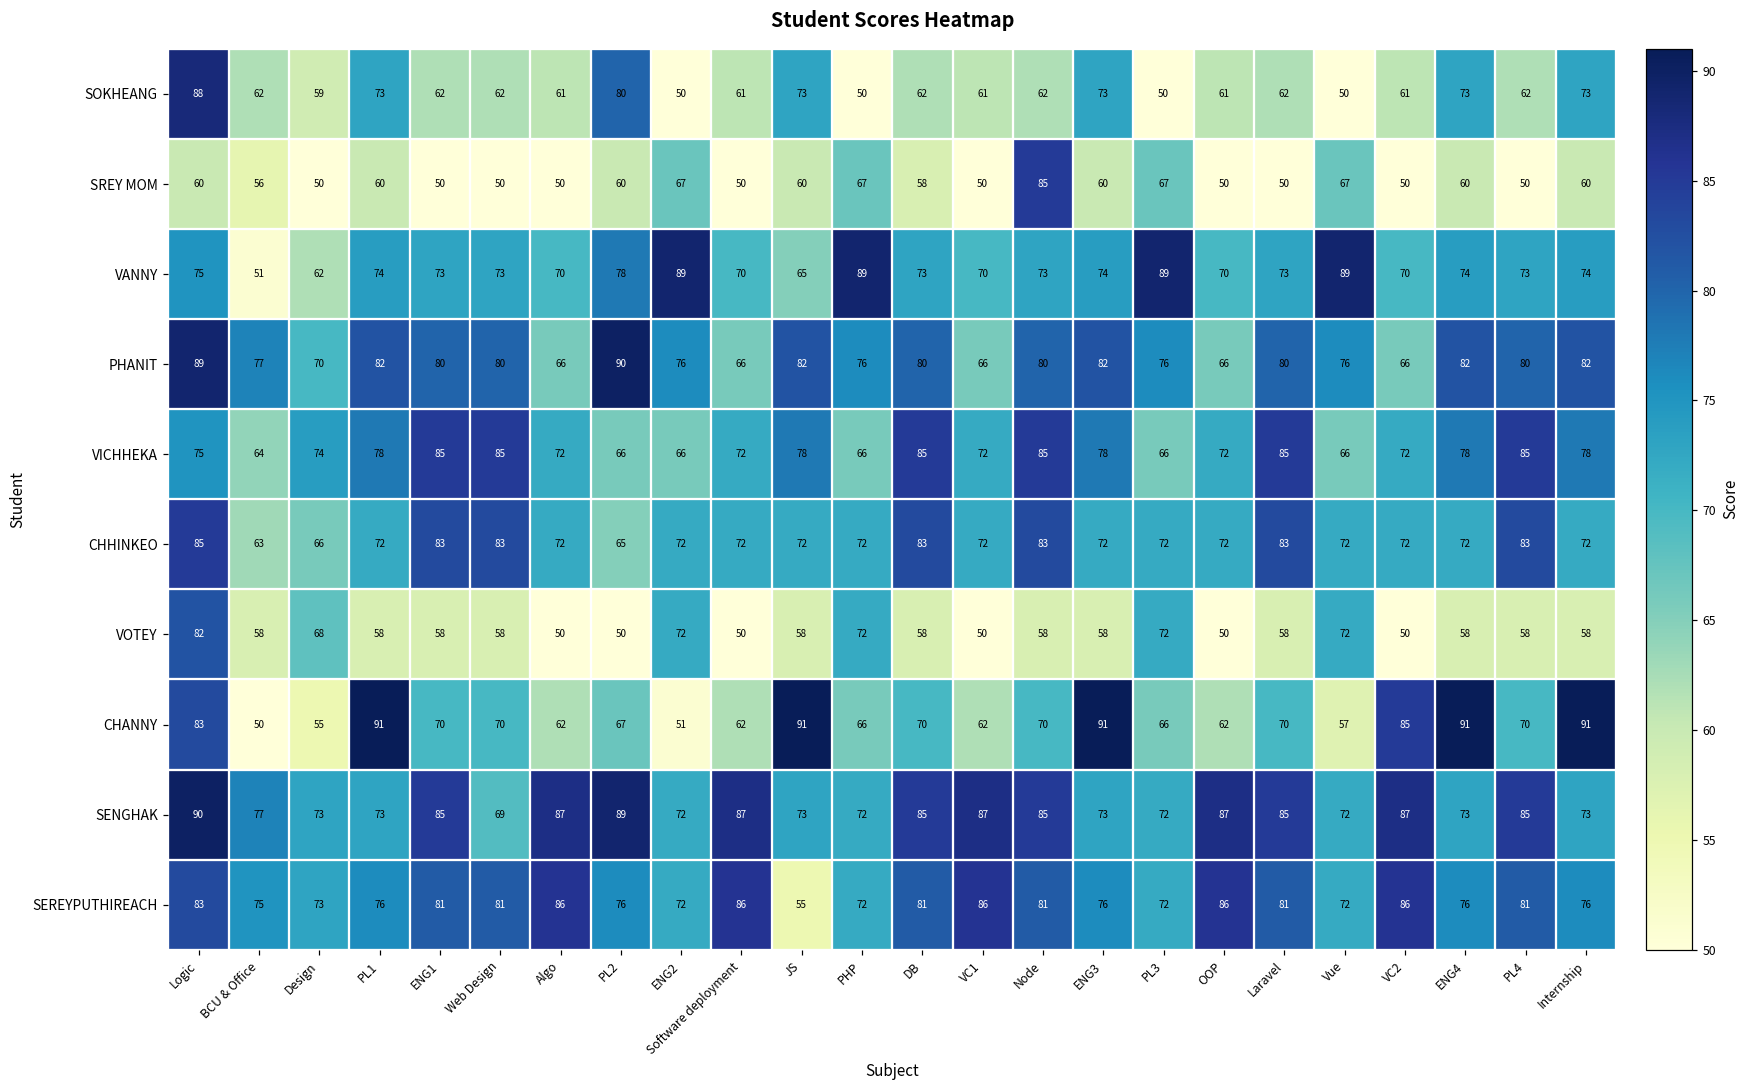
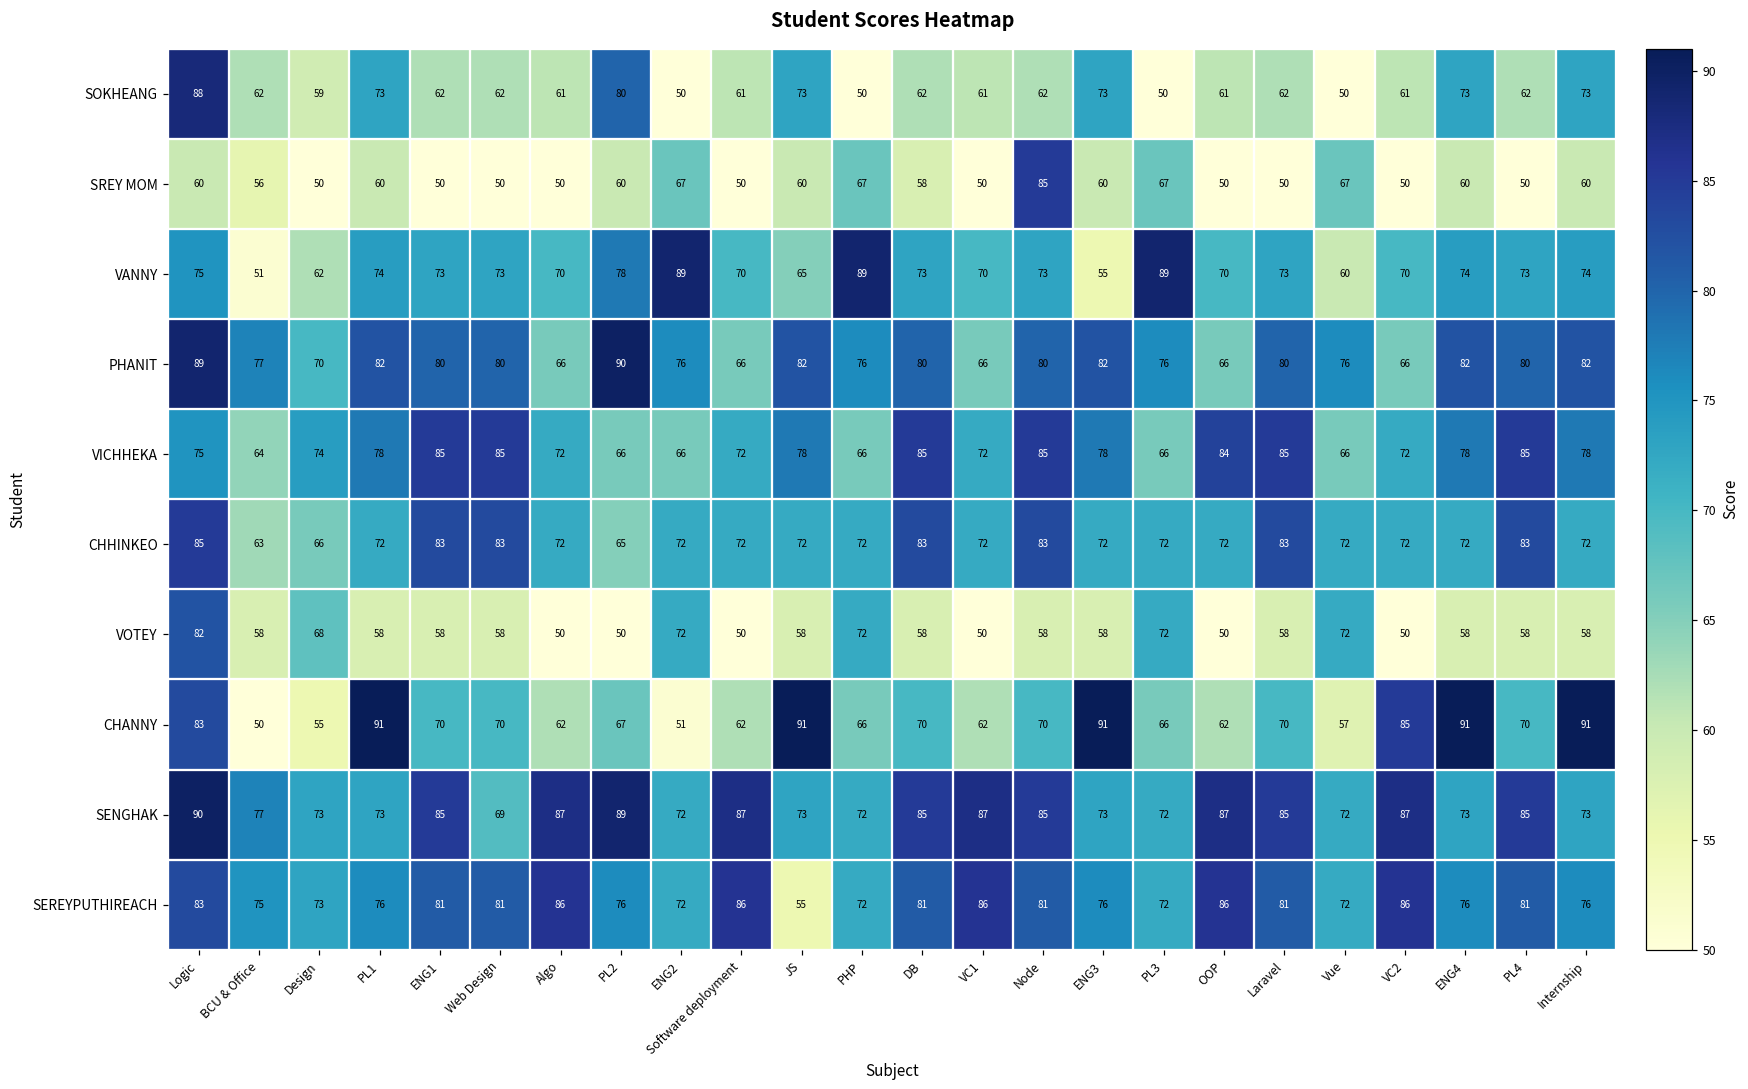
  {
    "VANNY": {
      "Logic": 75,
      "BCU & Office": 51,
      "Design": 62,
      "PL1": 74,
      "ENG1": 73,
      "Web Design": 73,
      "Algo": 70,
      "PL2": 78,
      "ENG2": 89,
      "Software deployment": 70,
      "JS": 65,
      "PHP": 89,
      "DB": 73,
      "VC1": 70,
      "Node": 73,
-     "ENG3": 74,
+     "ENG3": 55,
      "PL3": 89,
      "OOP": 70,
      "Laravel": 73,
-     "Vue": 89,
+     "Vue": 60,
      "VC2": 70,
      "ENG4": 74,
      "PL4": 73,
      "Internship": 74
    },
    "VICHHEKA": {
      "Logic": 75,
      "BCU & Office": 64,
      "Design": 74,
      "PL1": 78,
      "ENG1": 85,
      "Web Design": 85,
      "Algo": 72,
      "PL2": 66,
      "ENG2": 66,
      "Software deployment": 72,
      "JS": 78,
      "PHP": 66,
      "DB": 85,
      "VC1": 72,
      "Node": 85,
      "ENG3": 78,
      "PL3": 66,
-     "OOP": 72,
+     "OOP": 84,
      "Laravel": 85,
      "Vue": 66,
      "VC2": 72,
      "ENG4": 78,
      "PL4": 85,
      "Internship": 78
    }
  }
